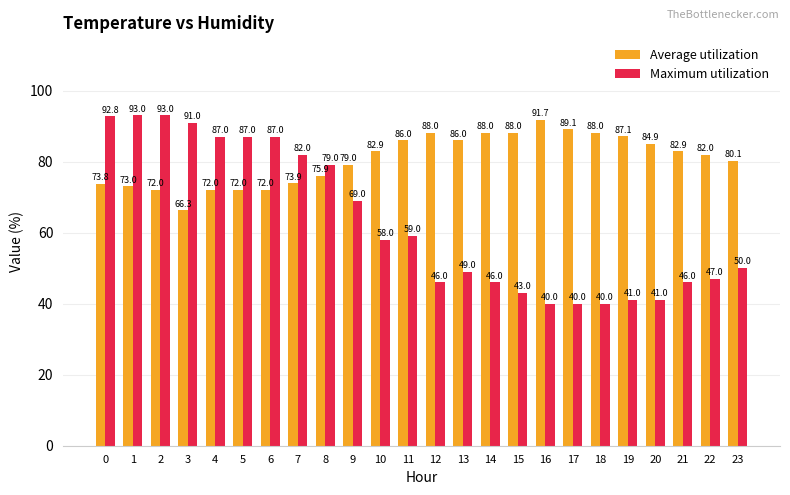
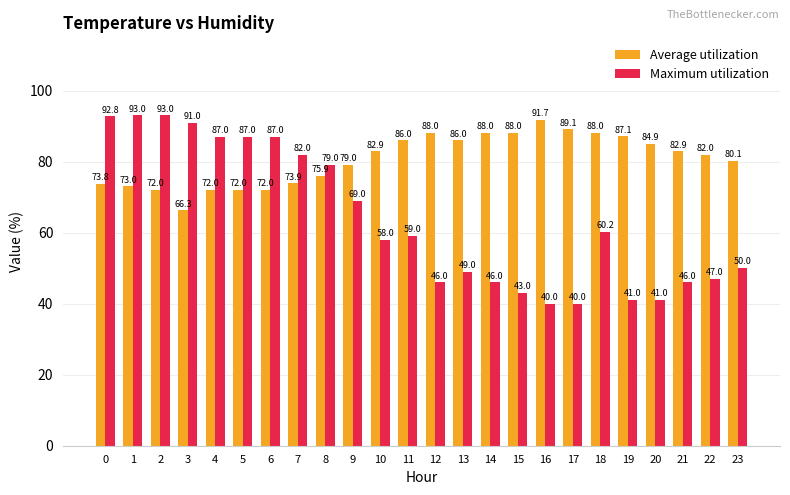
  {
    "Average utilization": {
      "0": 73.8,
      "1": 73.0,
      "2": 72.0,
      "3": 66.3,
      "4": 72.0,
      "5": 72.0,
      "6": 72.0,
      "7": 73.9,
      "8": 75.9,
      "9": 79.0,
      "10": 82.9,
      "11": 86.0,
      "12": 88.0,
      "13": 86.0,
      "14": 88.0,
      "15": 88.0,
      "16": 91.7,
      "17": 89.1,
      "18": 88.0,
      "19": 87.1,
      "20": 84.9,
      "21": 82.9,
      "22": 82.0,
      "23": 80.1
    },
    "Maximum utilization": {
      "0": 92.8,
      "1": 93.0,
      "2": 93.0,
      "3": 91.0,
      "4": 87.0,
      "5": 87.0,
      "6": 87.0,
      "7": 82.0,
      "8": 79.0,
      "9": 69.0,
      "10": 58.0,
      "11": 59.0,
      "12": 46.0,
      "13": 49.0,
      "14": 46.0,
      "15": 43.0,
      "16": 40.0,
      "17": 40.0,
-     "18": 40.0,
+     "18": 60.2,
      "19": 41.0,
      "20": 41.0,
      "21": 46.0,
      "22": 47.0,
      "23": 50.0
    }
  }
